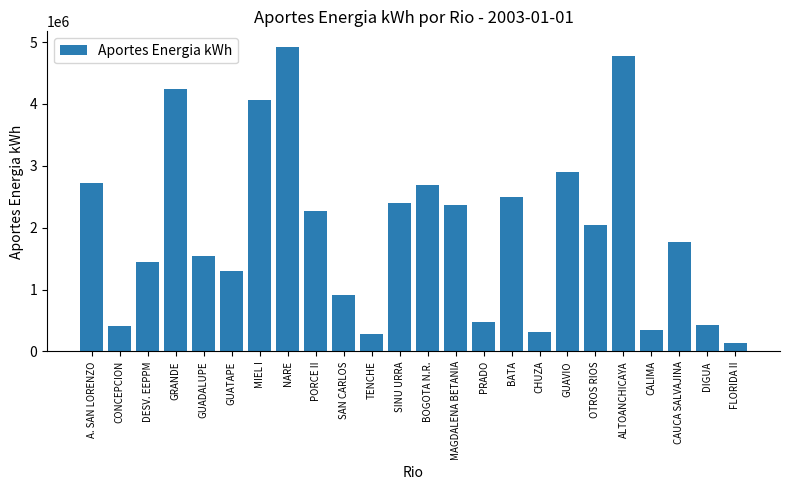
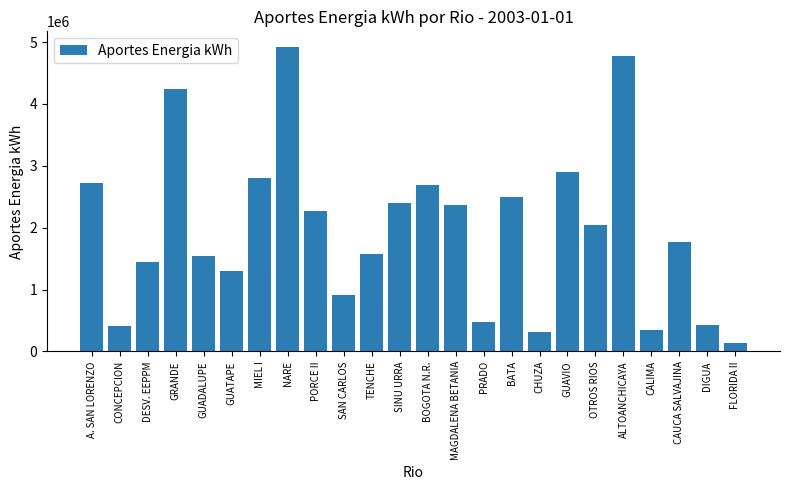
  {
    "A. SAN LORENZO": 2700000,
    "CONCEPCION": 400000,
    "DESV. EEPPM": 1400000,
    "GRANDE": 4200000,
    "GUADALUPE": 1500000,
    "GUATAPE": 1300000,
-   "MIEL I": 4100000,
+   "MIEL I": 2800000,
    "NARE": 4900000,
    "PORCE II": 2300000,
    "SAN CARLOS": 900000,
-   "TENCHE": 300000,
+   "TENCHE": 1600000,
    "SINU URRA": 2400000,
    "BOGOTA N.R.": 2700000,
    "MAGDALENA BETANIA": 2400000,
    "PRADO": 500000,
    "BATA": 2500000,
    "CHUZA": 300000,
    "GUAVIO": 2900000,
    "OTROS RIOS": 2000000,
    "ALTOANCHICAYA": 4800000,
    "CALIMA": 300000,
    "CAUCA SALVAJINA": 1800000,
    "DIGUA": 400000,
    "FLORIDA II": 100000
  }
